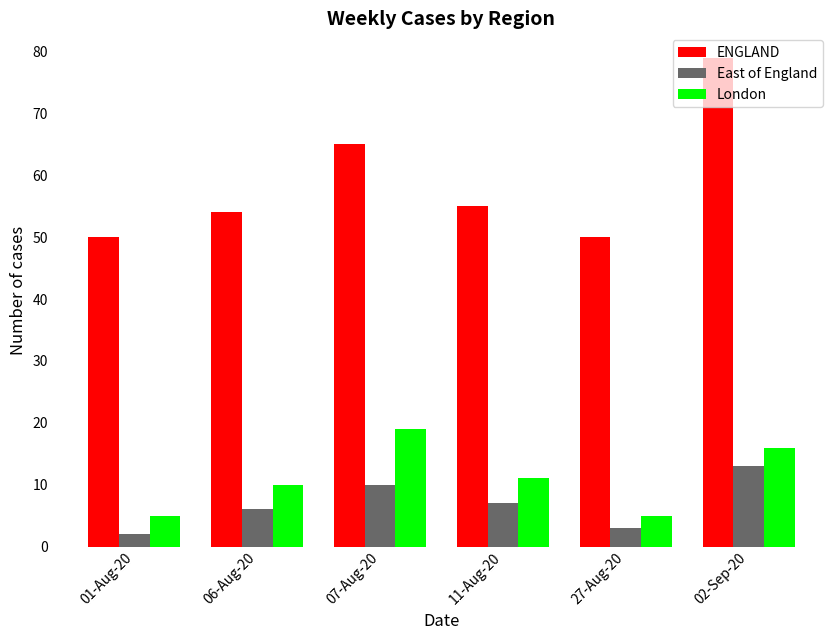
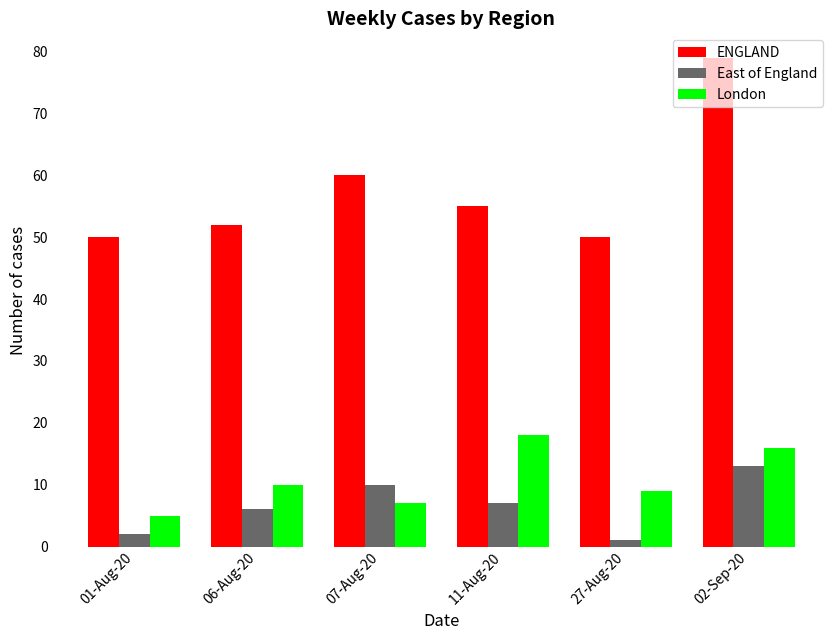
  {
    "ENGLAND": {
      "01-Aug-20": 50,
-     "06-Aug-20": 54,
-     "07-Aug-20": 65,
+     "06-Aug-20": 52,
+     "07-Aug-20": 60,
      "11-Aug-20": 55,
      "27-Aug-20": 50
    },
    "East of England": {
      "01-Aug-20": 2,
      "06-Aug-20": 6,
      "07-Aug-20": 10,
      "11-Aug-20": 7,
-     "27-Aug-20": 3,
+     "27-Aug-20": 1,
      "02-Sep-20": 13
    },
    "London": {
      "01-Aug-20": 5,
      "06-Aug-20": 10,
-     "07-Aug-20": 19,
-     "11-Aug-20": 11,
-     "27-Aug-20": 5,
+     "07-Aug-20": 7,
+     "11-Aug-20": 18,
+     "27-Aug-20": 9,
      "02-Sep-20": 16
    }
  }
